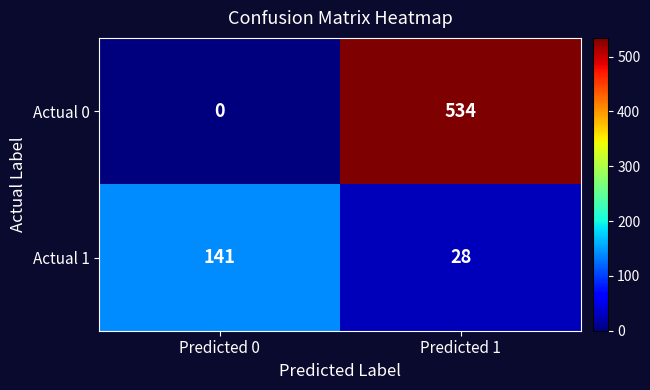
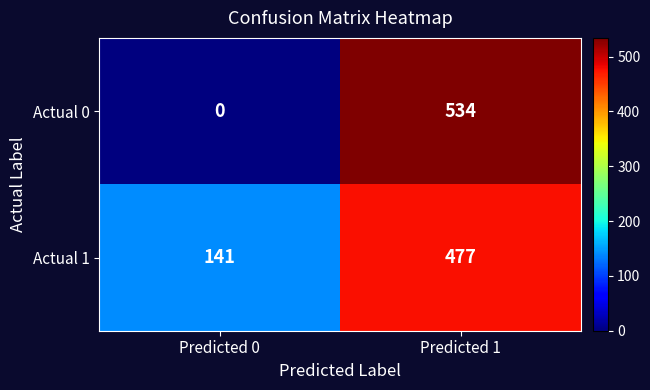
  {
    "Actual 0": {
      "Predicted 0": 0,
      "Predicted 1": 534
    },
    "Actual 1": {
      "Predicted 0": 141,
-     "Predicted 1": 28
+     "Predicted 1": 477
    }
  }
